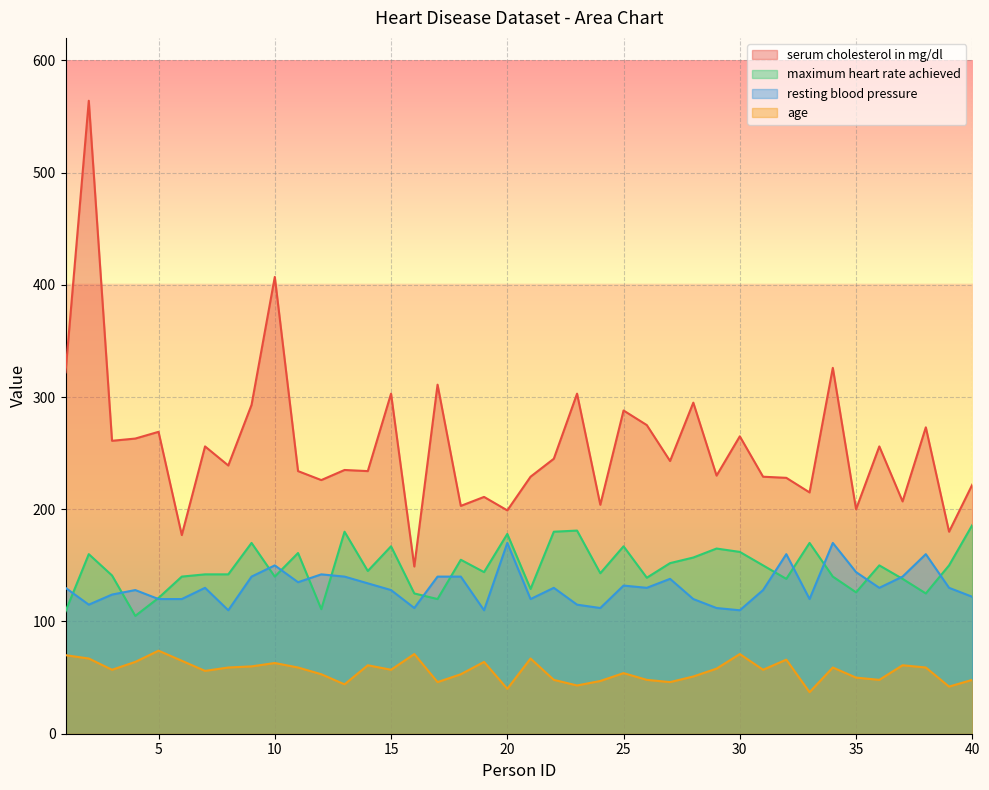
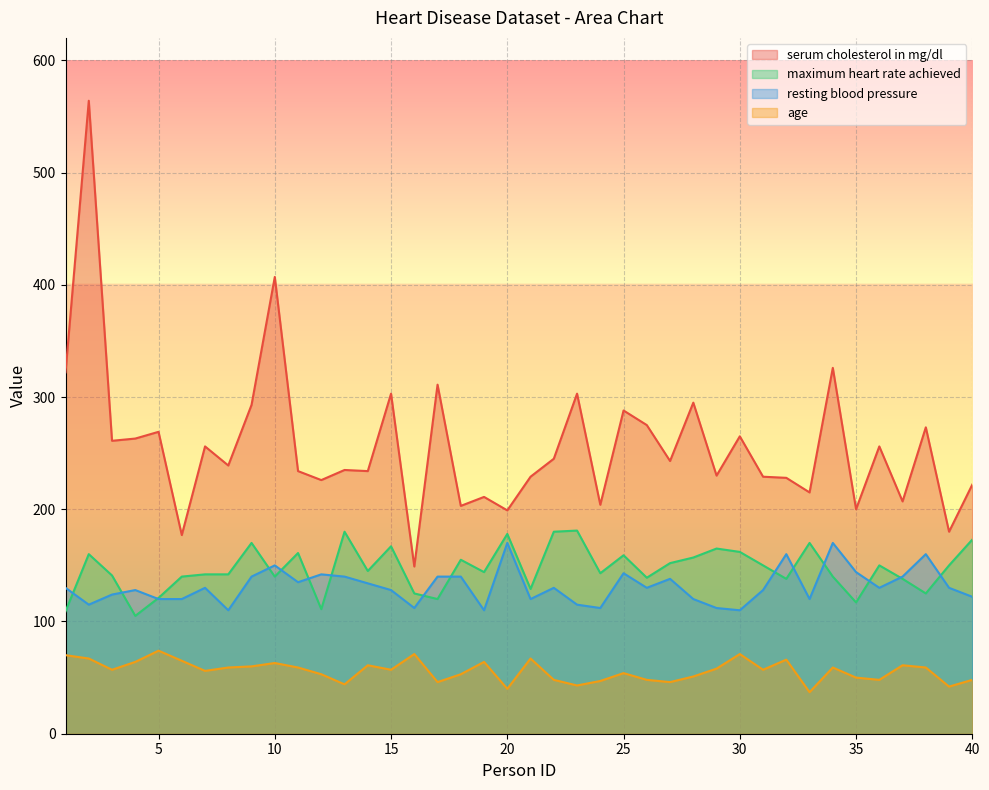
  {
    "maximum heart rate achieved": {
      "10": 140,
      "15": 167,
      "20": 178,
-     "25": 167,
+     "25": 159,
      "30": 162,
-     "35": 126,
-     "40": 186
+     "35": 117,
+     "40": 173
    },
    "resting blood pressure": {
      "10": 150,
      "15": 128,
      "20": 170,
-     "25": 132,
+     "25": 143,
      "30": 110,
      "35": 144,
      "40": 122
    }
  }
